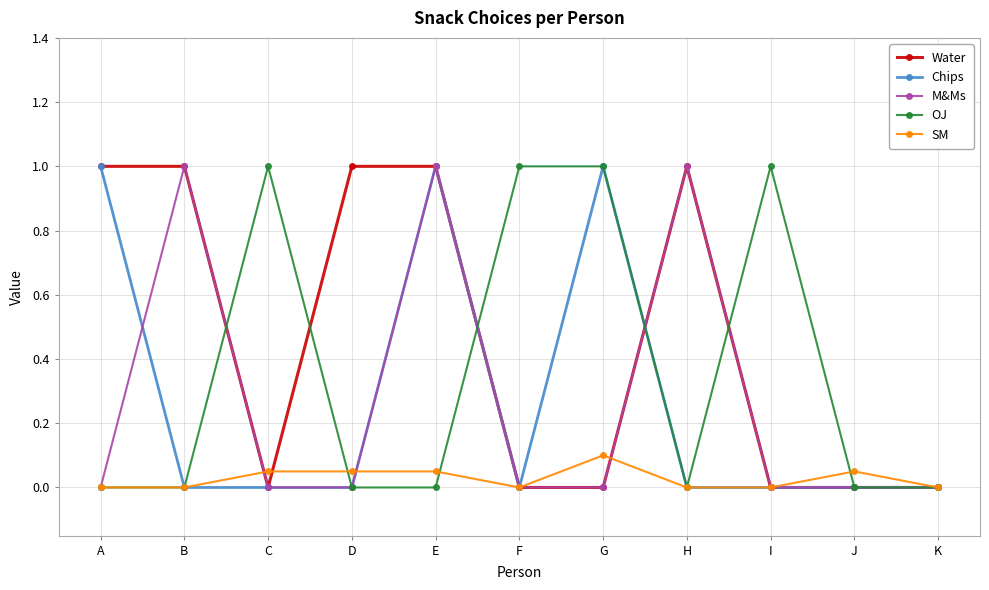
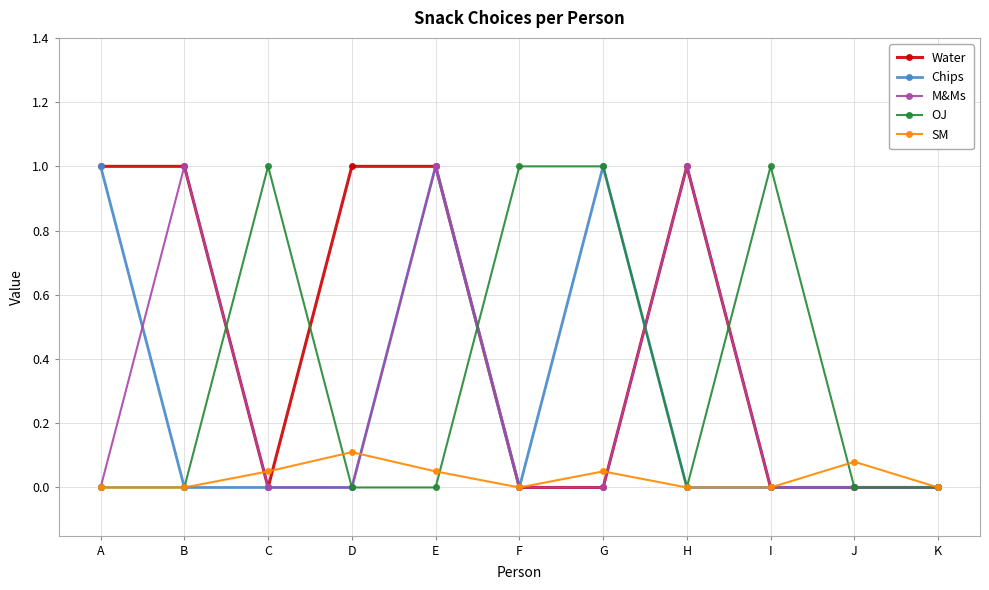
  {
    "Water": {
      "D": 1.00
    },
    "OJ": {
      "C": 1.00,
      "E": 0.00,
      "F": 1.00,
      "I": 1.00
    },
    "SM": {
      "C": 0.05,
-     "D": 0.05,
+     "D": 0.11,
      "E": 0.05,
-     "G": 0.10,
-     "J": 0.05
+     "G": 0.05,
+     "J": 0.08
    }
  }
